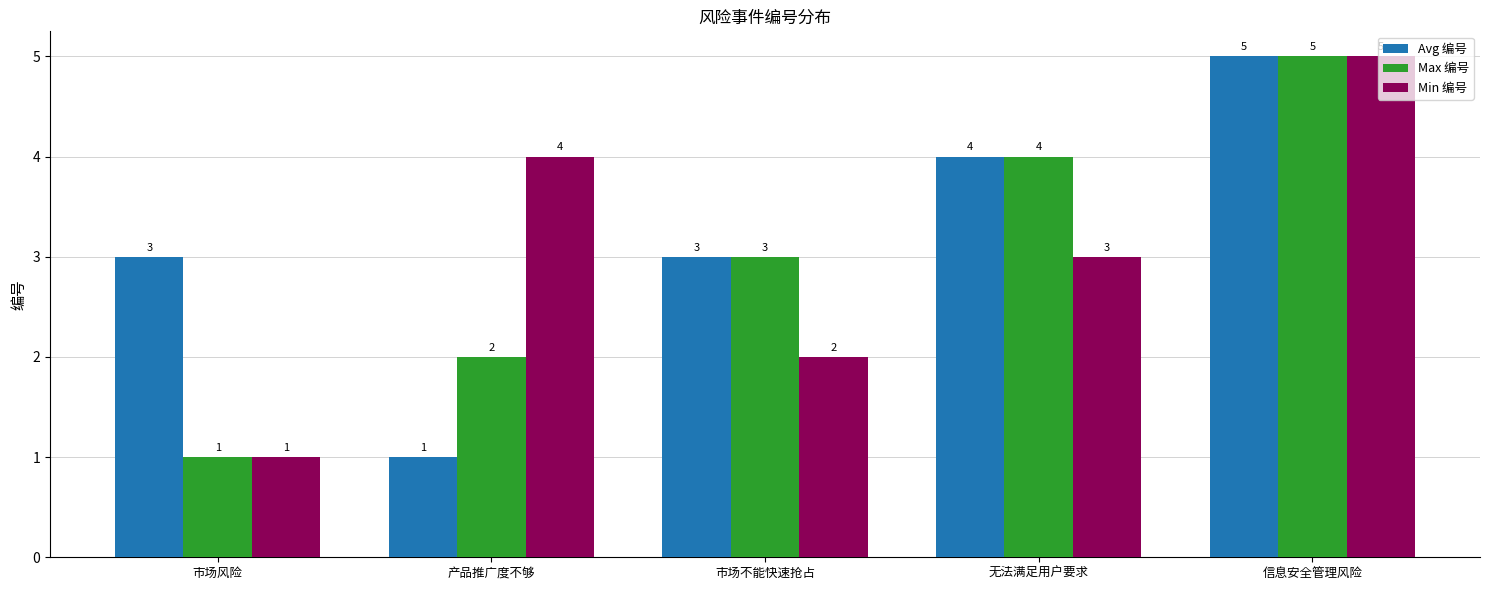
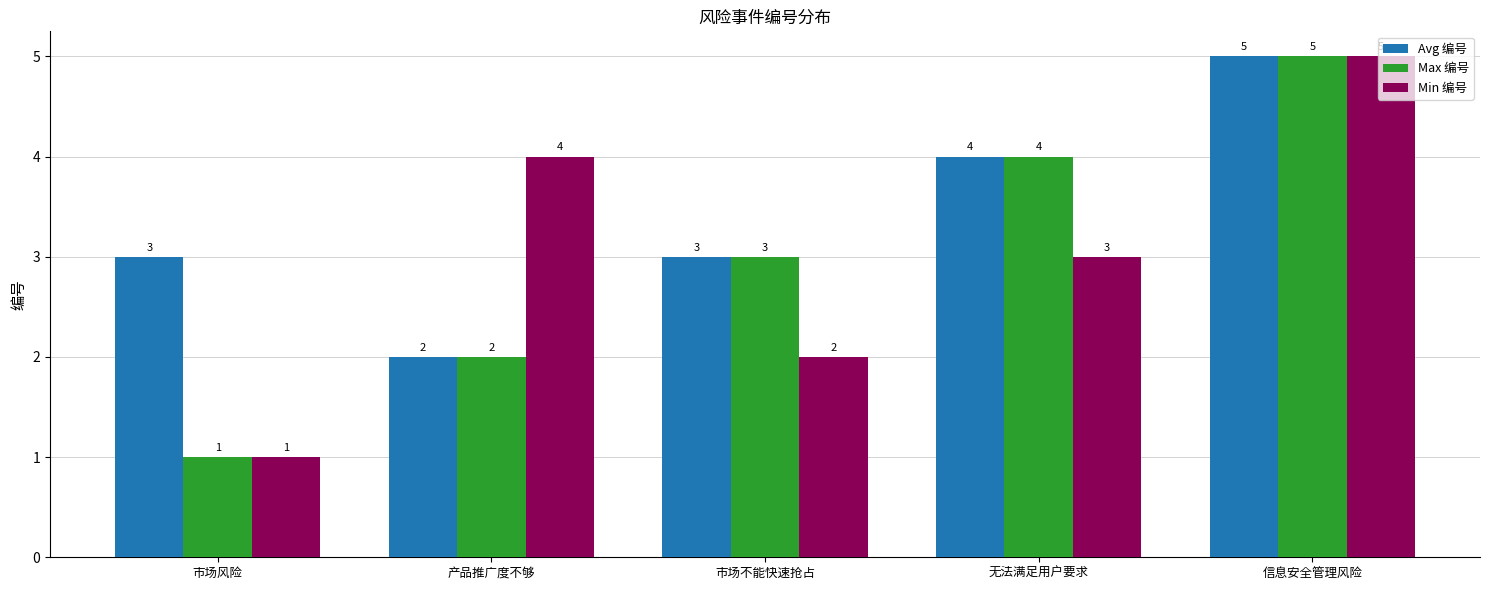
  {
    "Avg 编号": {
      "市场风险": 3,
-     "产品推广度不够": 1,
+     "产品推广度不够": 2,
      "市场不能快速抢占": 3,
      "无法满足用户要求": 4,
      "信息安全管理风险": 5
    },
    "Max 编号": {
      "市场风险": 1,
      "产品推广度不够": 2,
      "市场不能快速抢占": 3,
      "无法满足用户要求": 4,
      "信息安全管理风险": 5
    },
    "Min 编号": {
      "市场风险": 1,
      "产品推广度不够": 4,
      "市场不能快速抢占": 2,
      "无法满足用户要求": 3
    }
  }
